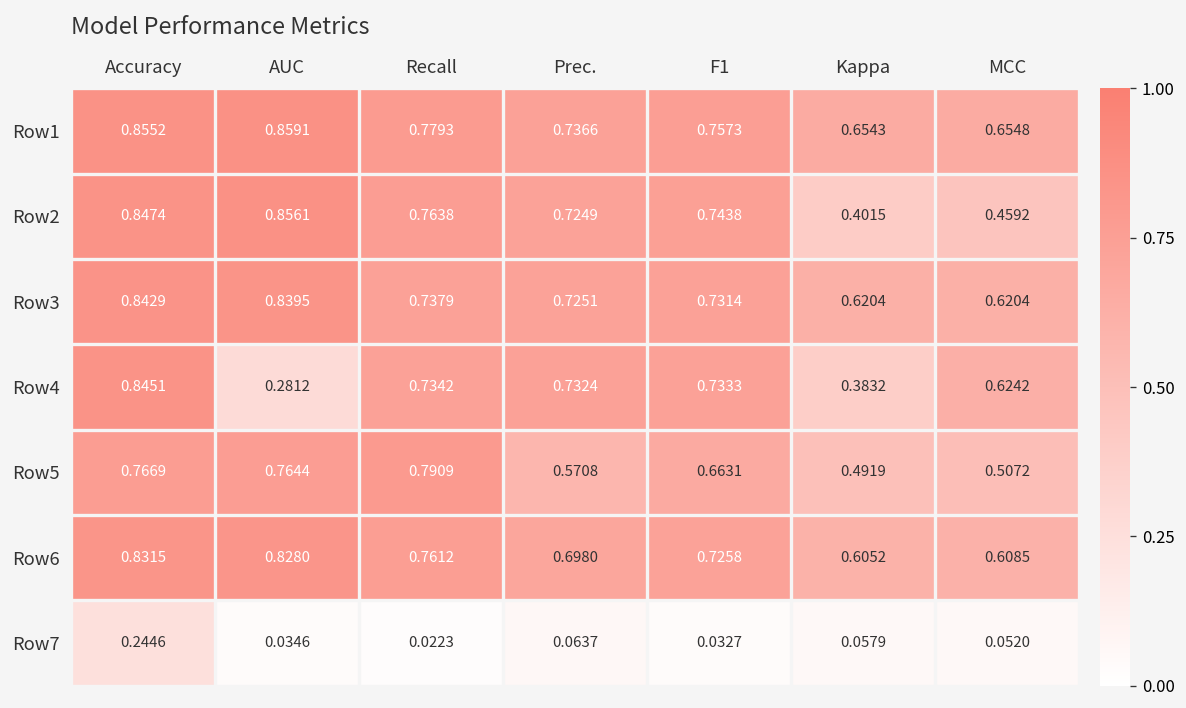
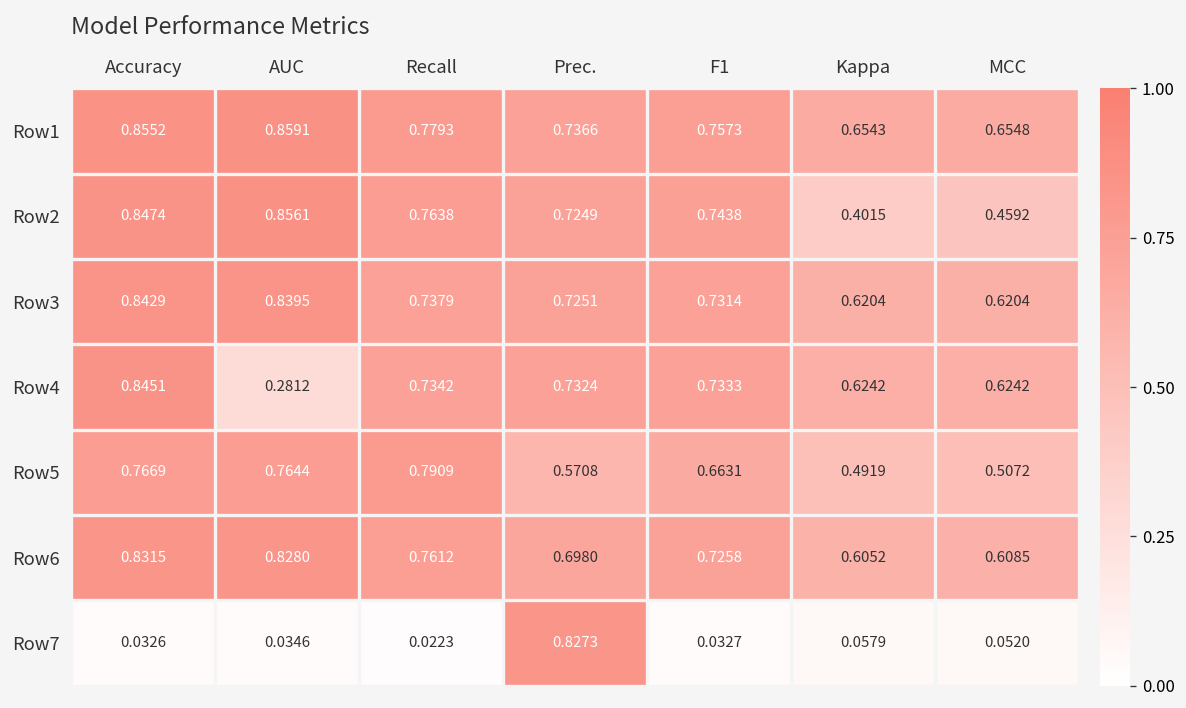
  {
    "Row1": {
      "Accuracy": 0.8552,
      "AUC": 0.8591,
      "Recall": 0.7793,
      "Prec.": 0.7366,
      "F1": 0.7573,
      "Kappa": 0.6543,
      "MCC": 0.6548
    },
    "Row2": {
      "Accuracy": 0.8474,
      "AUC": 0.8561,
      "Recall": 0.7638,
      "Prec.": 0.7249,
      "F1": 0.7438,
      "Kappa": 0.4015,
      "MCC": 0.4592
    },
    "Row3": {
      "Accuracy": 0.8429,
      "AUC": 0.8395,
      "Recall": 0.7379,
      "Prec.": 0.7251,
      "F1": 0.7314,
      "Kappa": 0.6204,
      "MCC": 0.6204
    },
    "Row4": {
      "Accuracy": 0.8451,
      "AUC": 0.2812,
      "Recall": 0.7342,
      "Prec.": 0.7324,
      "F1": 0.7333,
-     "Kappa": 0.3832,
+     "Kappa": 0.6242,
      "MCC": 0.6242
    },
    "Row5": {
      "Accuracy": 0.7669,
      "AUC": 0.7644,
      "Recall": 0.7909,
      "Prec.": 0.5708,
      "F1": 0.6631,
      "Kappa": 0.4919,
      "MCC": 0.5072
    },
    "Row6": {
      "Accuracy": 0.8315,
      "AUC": 0.8280,
      "Recall": 0.7612,
      "Prec.": 0.6980,
      "F1": 0.7258,
      "Kappa": 0.6052,
      "MCC": 0.6085
    },
    "Row7": {
-     "Accuracy": 0.2446,
+     "Accuracy": 0.0326,
      "AUC": 0.0346,
      "Recall": 0.0223,
-     "Prec.": 0.0637,
+     "Prec.": 0.8273,
      "F1": 0.0327,
      "Kappa": 0.0579,
      "MCC": 0.0520
    }
  }
